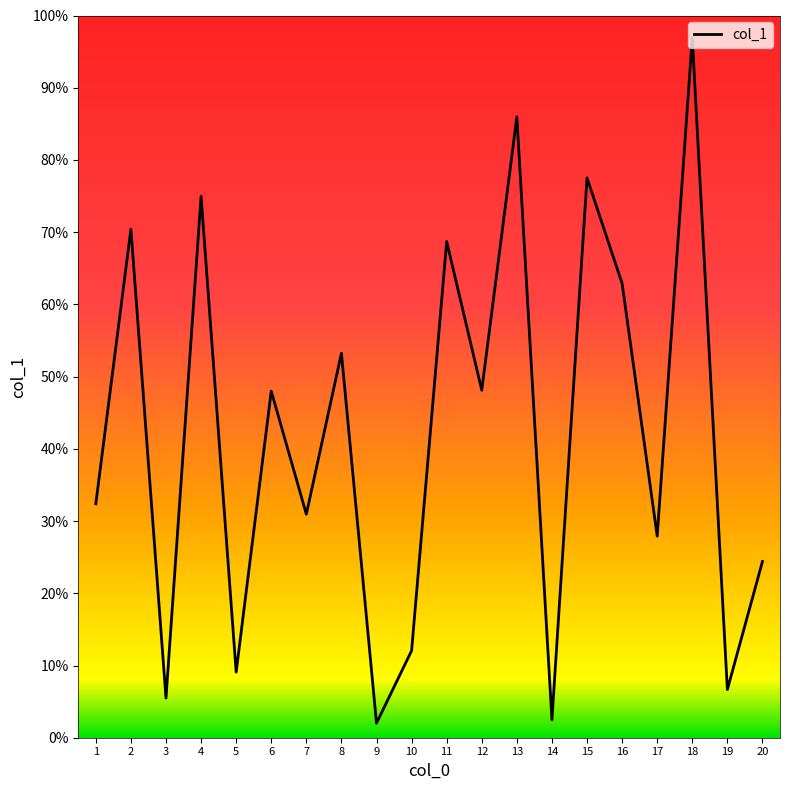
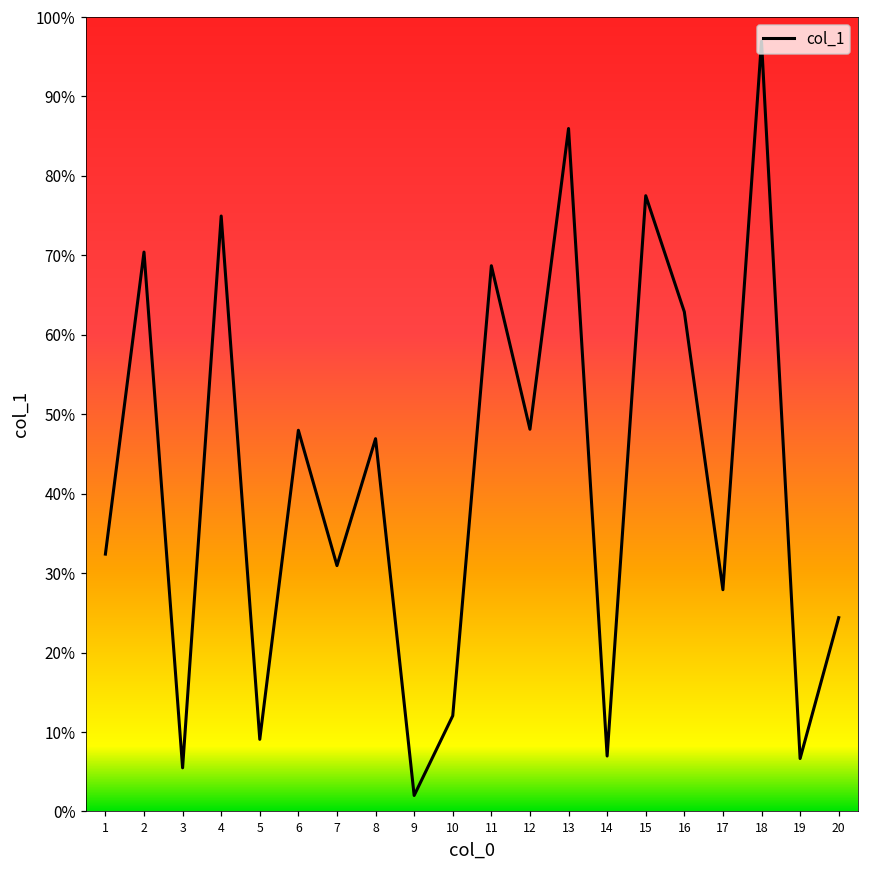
  {
    "1": "32%",
    "2": "70%",
    "3": "5%",
    "4": "75%",
    "5": "9%",
    "6": "48%",
    "7": "31%",
-   "8": "53%",
+   "8": "47%",
    "9": "2%",
    "10": "12%",
    "11": "69%",
    "12": "48%",
    "13": "86%",
-   "14": "2%",
+   "14": "7%",
    "15": "78%",
    "16": "63%",
    "17": "28%",
    "19": "7%",
    "20": "24%"
  }
